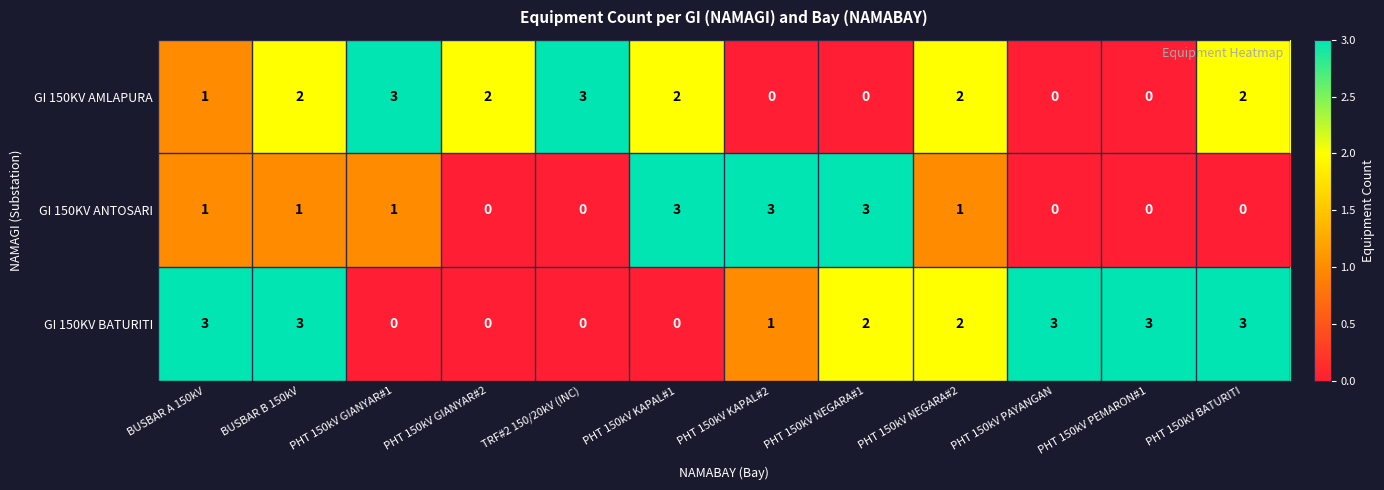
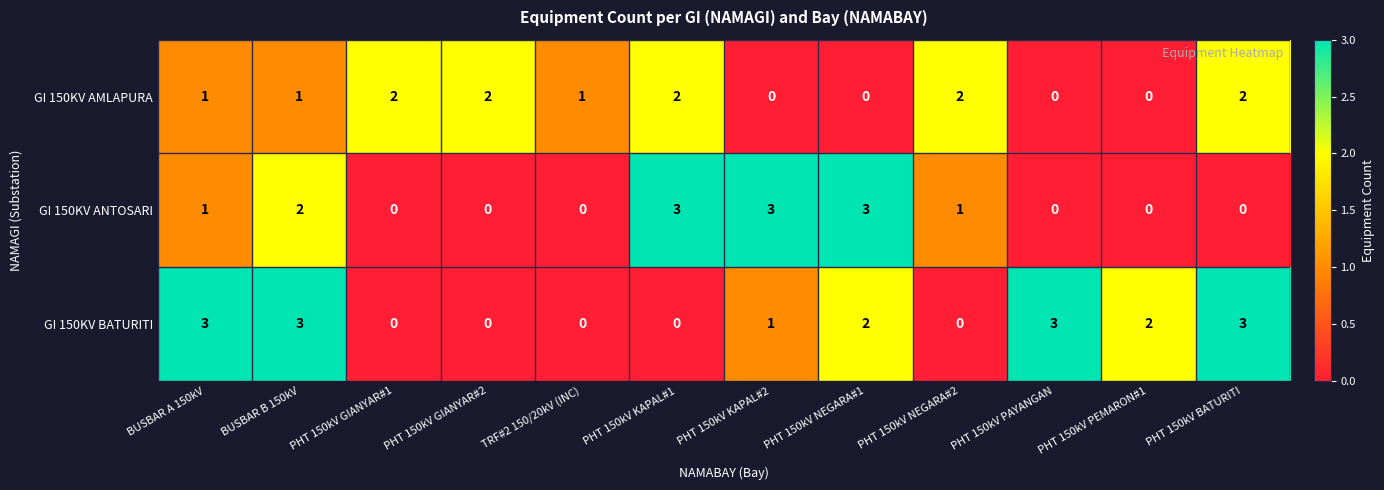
  {
    "GI 150KV AMLAPURA": {
      "BUSBAR A 150kV": 1,
-     "BUSBAR B 150kV": 2,
-     "PHT 150kV GIANYAR#1": 3,
+     "BUSBAR B 150kV": 1,
+     "PHT 150kV GIANYAR#1": 2,
      "PHT 150kV GIANYAR#2": 2,
-     "TRF#2 150/20kV (INC)": 3,
+     "TRF#2 150/20kV (INC)": 1,
      "PHT 150kV KAPAL#1": 2,
      "PHT 150kV KAPAL#2": 0,
      "PHT 150kV NEGARA#1": 0,
      "PHT 150kV NEGARA#2": 2,
      "PHT 150kV PAYANGAN": 0,
      "PHT 150kV PEMARON#1": 0
    },
    "GI 150KV ANTOSARI": {
      "BUSBAR A 150kV": 1,
-     "BUSBAR B 150kV": 1,
-     "PHT 150kV GIANYAR#1": 1,
+     "BUSBAR B 150kV": 2,
+     "PHT 150kV GIANYAR#1": 0,
      "PHT 150kV GIANYAR#2": 0,
      "TRF#2 150/20kV (INC)": 0,
      "PHT 150kV KAPAL#1": 3,
      "PHT 150kV KAPAL#2": 3,
      "PHT 150kV NEGARA#1": 3,
      "PHT 150kV NEGARA#2": 1,
      "PHT 150kV PAYANGAN": 0,
      "PHT 150kV PEMARON#1": 0,
      "PHT 150kV BATURITI": 0
    },
    "GI 150KV BATURITI": {
      "BUSBAR A 150kV": 3,
      "BUSBAR B 150kV": 3,
      "PHT 150kV GIANYAR#1": 0,
      "PHT 150kV GIANYAR#2": 0,
      "TRF#2 150/20kV (INC)": 0,
      "PHT 150kV KAPAL#1": 0,
      "PHT 150kV KAPAL#2": 1,
      "PHT 150kV NEGARA#1": 2,
-     "PHT 150kV NEGARA#2": 2,
+     "PHT 150kV NEGARA#2": 0,
      "PHT 150kV PAYANGAN": 3,
-     "PHT 150kV PEMARON#1": 3,
+     "PHT 150kV PEMARON#1": 2,
      "PHT 150kV BATURITI": 3
    }
  }
